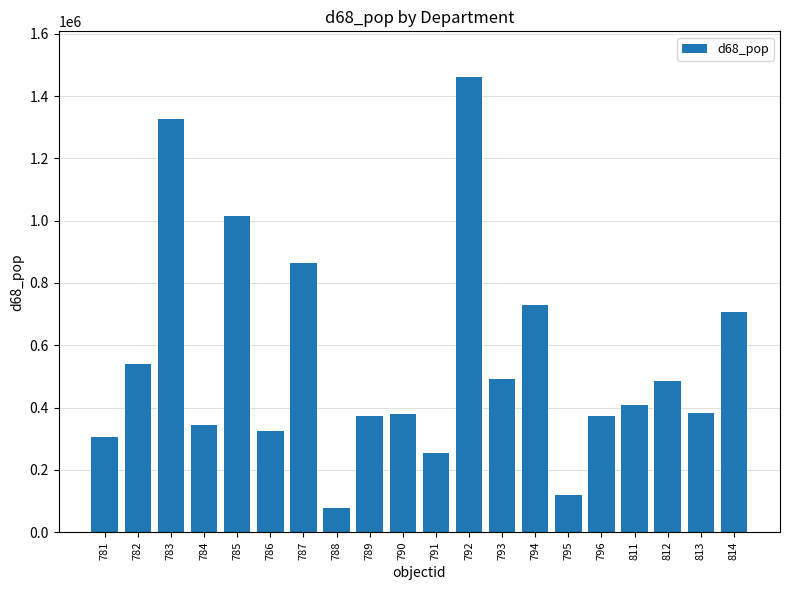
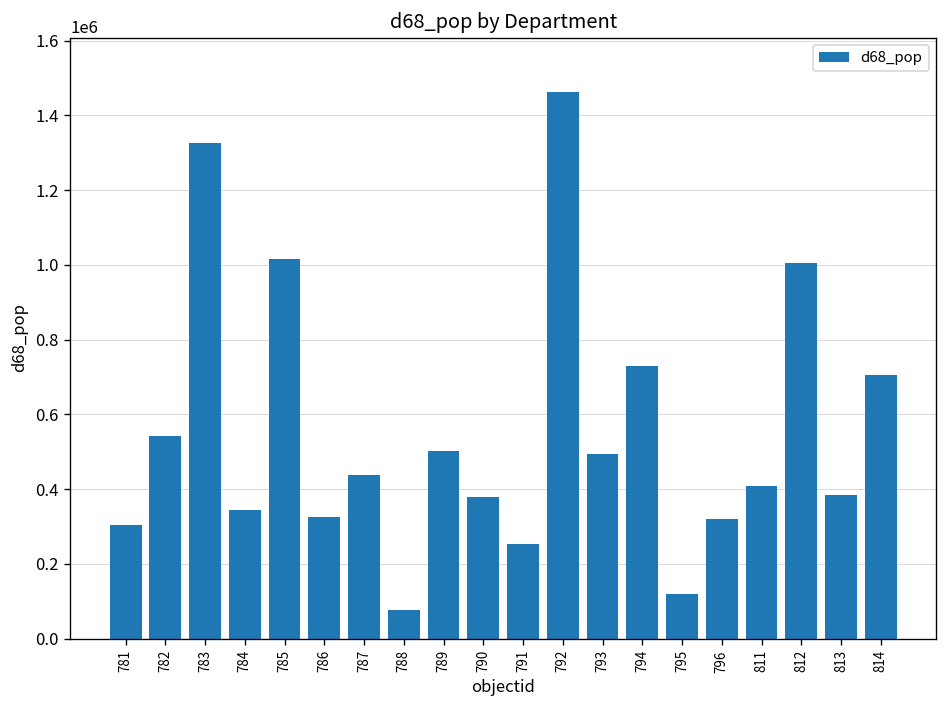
  {
    "781": 300000,
    "782": 540000,
    "783": 1330000,
    "784": 340000,
    "785": 1020000,
    "786": 330000,
-   "787": 870000,
+   "787": 440000,
    "788": 80000,
-   "789": 370000,
+   "789": 500000,
    "790": 380000,
    "791": 250000,
    "792": 1460000,
    "793": 490000,
    "794": 730000,
    "795": 120000,
-   "796": 370000,
+   "796": 320000,
    "811": 410000,
-   "812": 490000,
+   "812": 1010000,
    "813": 380000,
    "814": 710000
  }
